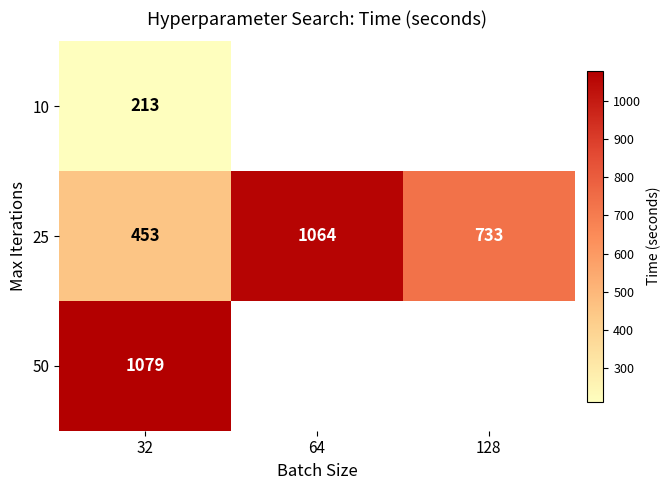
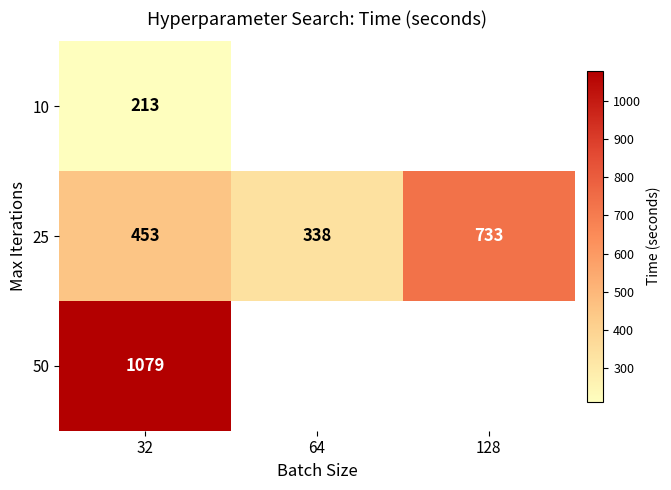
  {
    "10": {
      "32": 213
    },
    "25": {
      "32": 453,
-     "64": 1064,
+     "64": 338,
      "128": 733
    },
    "50": {
      "32": 1079
    }
  }
